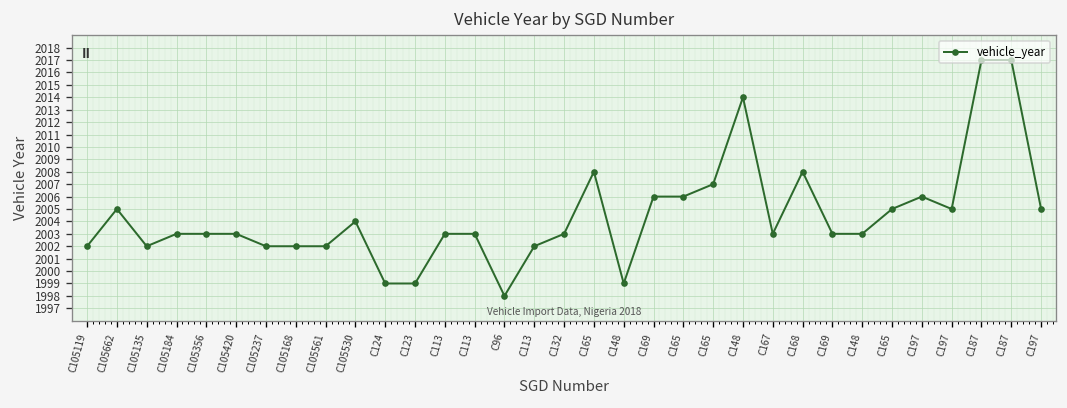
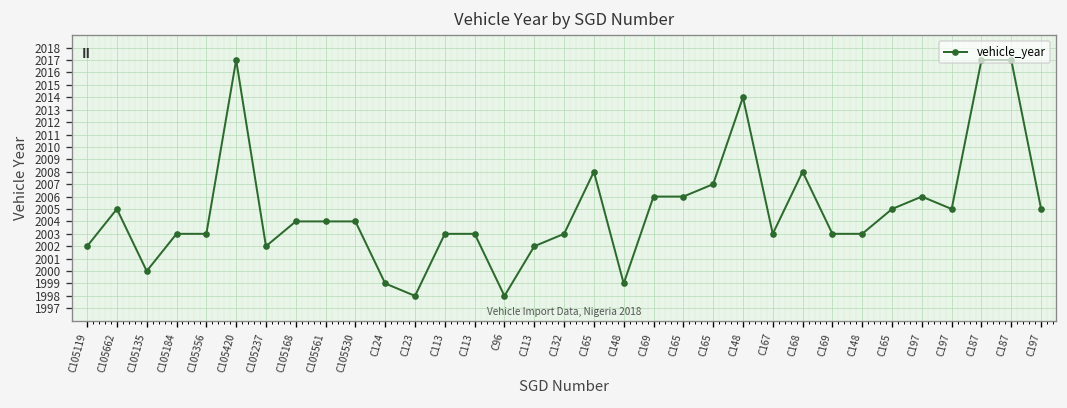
  {
    "C105119": 2002,
    "C105662": 2005,
-   "C105135": 2002,
+   "C105135": 2000,
    "C105184": 2003,
    "C105356": 2003,
-   "C105420": 2003,
+   "C105420": 2017,
    "C105237": 2002,
-   "C105168": 2002,
-   "C105561": 2002,
+   "C105168": 2004,
+   "C105561": 2004,
    "C105530": 2004,
    "C124": 1999,
-   "C123": 1999,
+   "C123": 1998,
    "C132": 2003,
    "C167": 2003,
    "C168": 2008
  }
